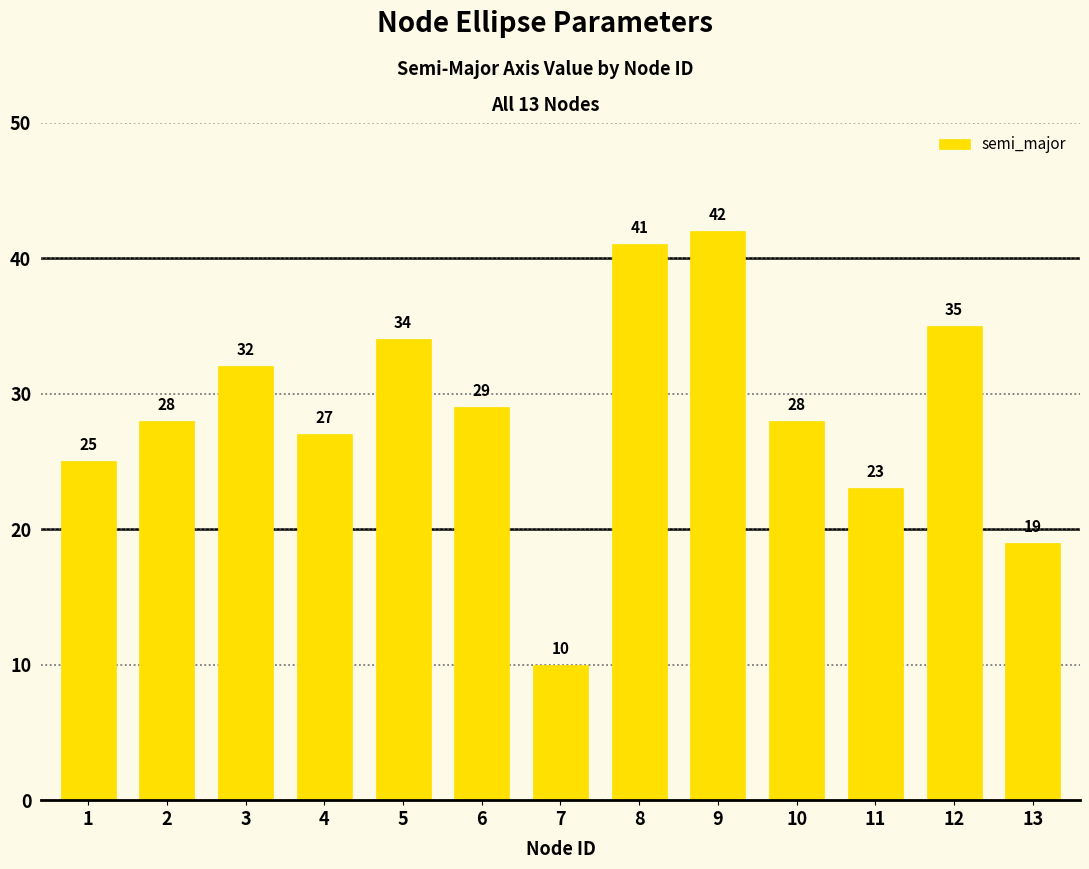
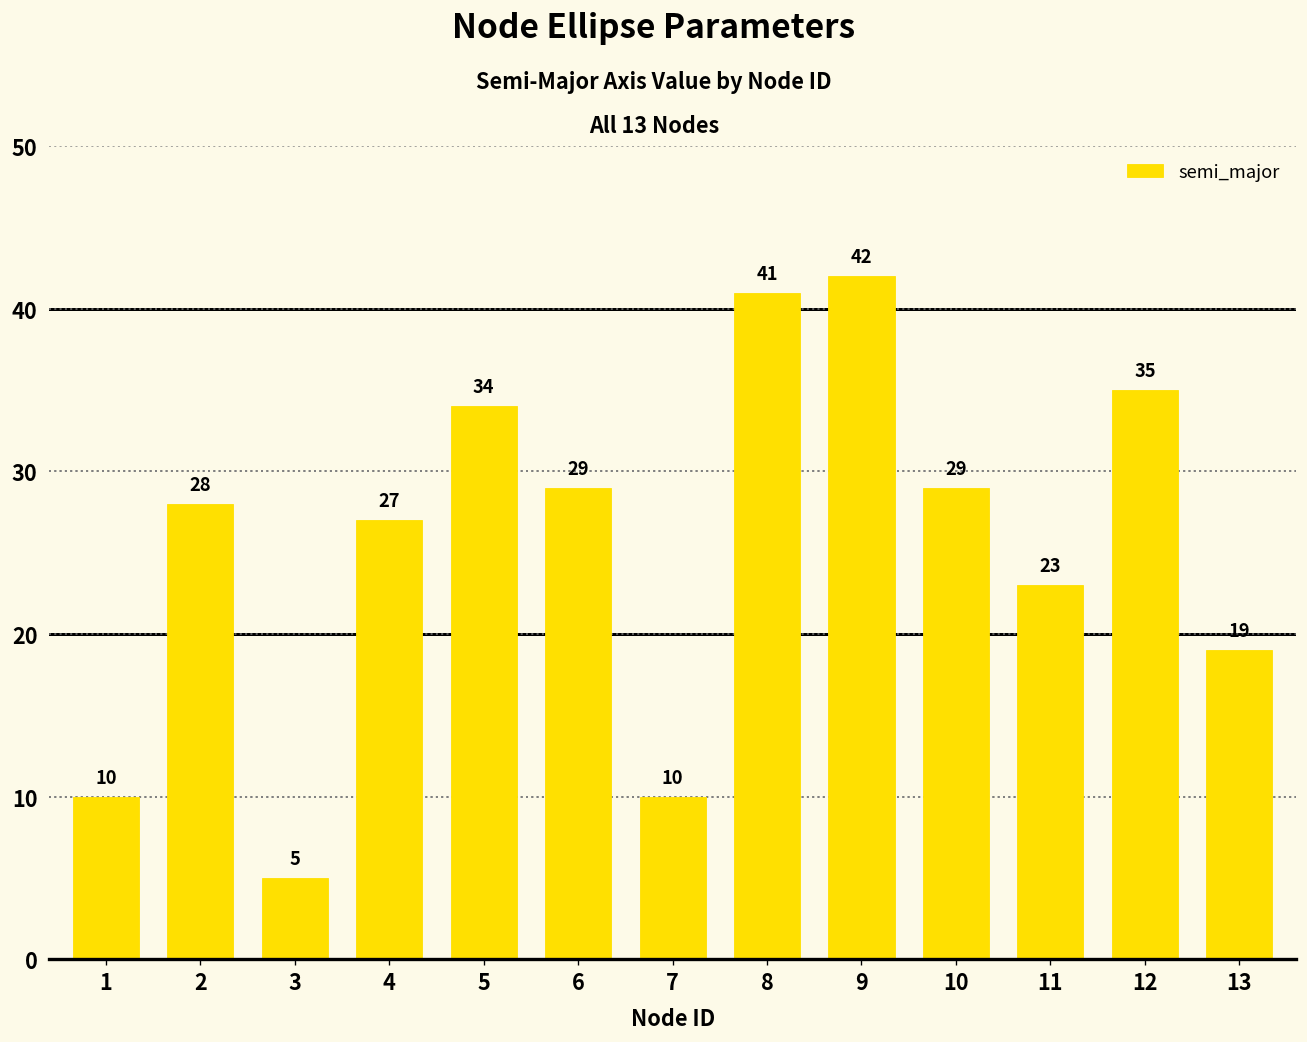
  {
-   "1": 25,
+   "1": 10,
    "2": 28,
-   "3": 32,
+   "3": 5,
    "4": 27,
    "5": 34,
    "6": 29,
    "7": 10,
    "8": 41,
    "9": 42,
-   "10": 28,
+   "10": 29,
    "11": 23,
    "12": 35,
    "13": 19
  }
